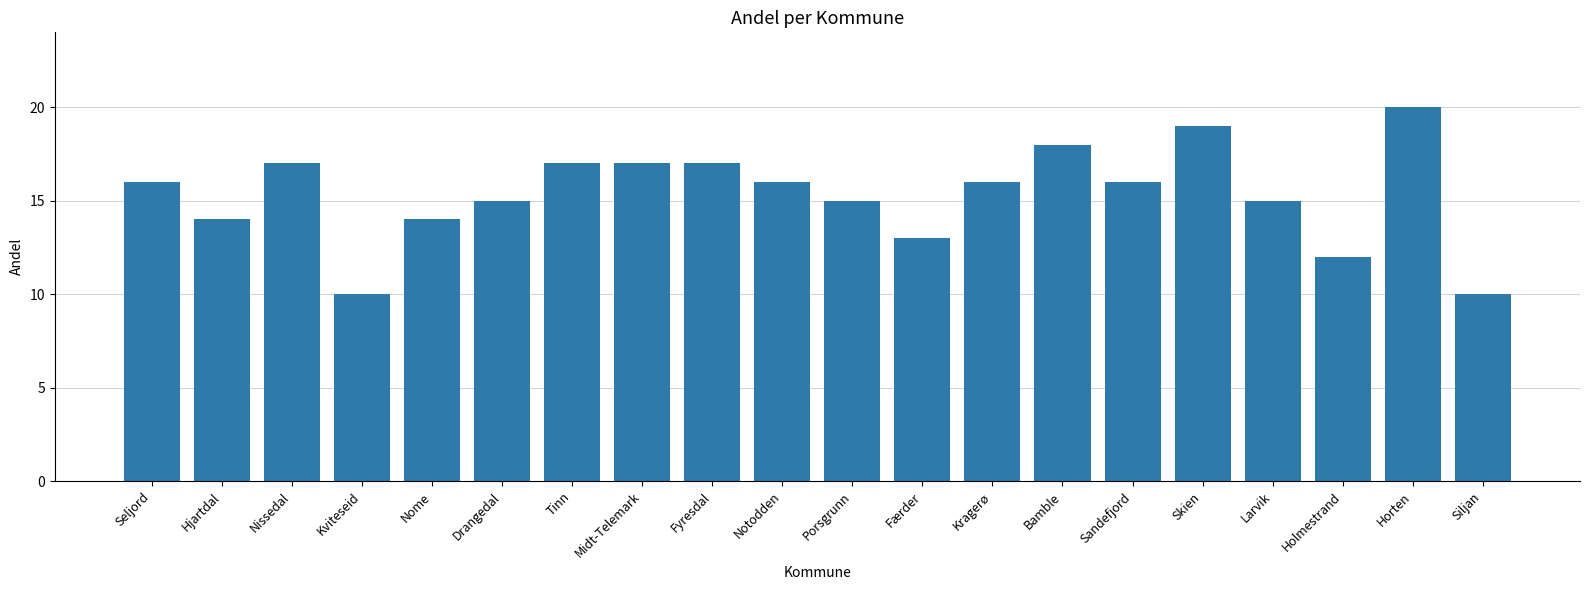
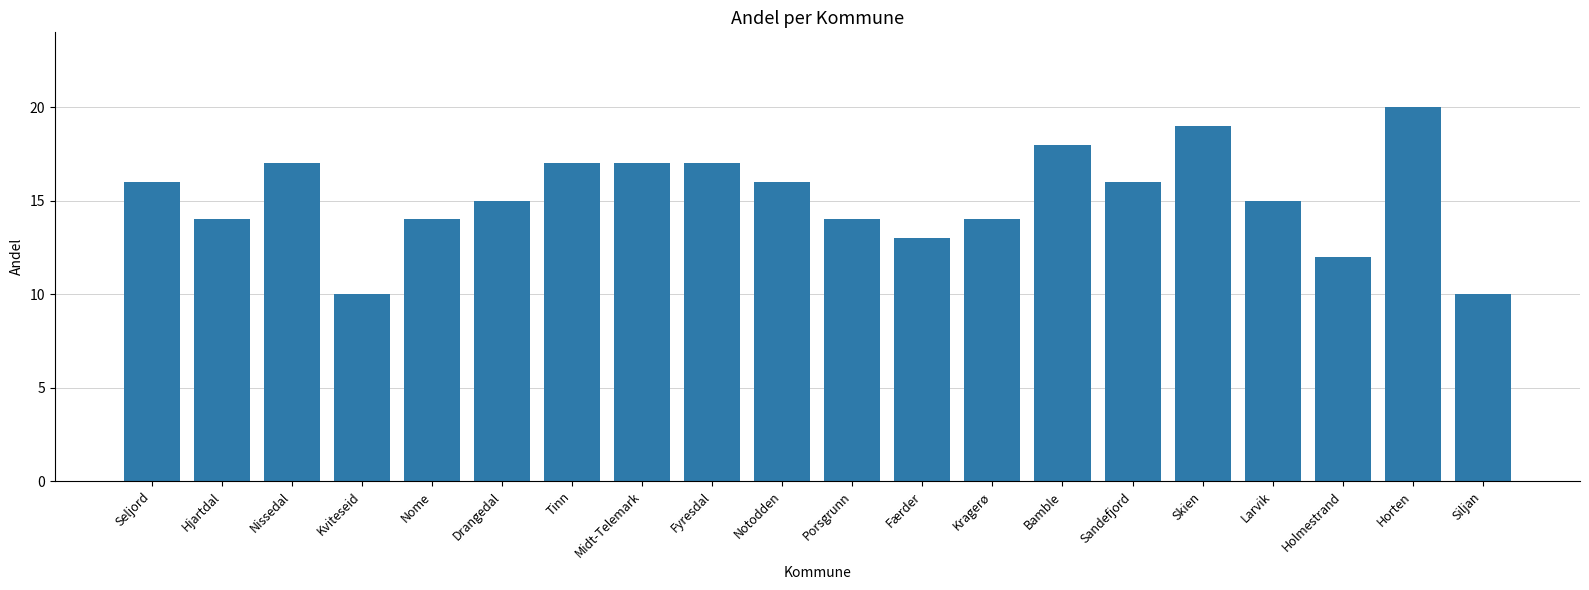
  {
    "Seljord": 16,
    "Hjartdal": 14,
    "Nissedal": 17,
    "Kviteseid": 10,
    "Nome": 14,
    "Drangedal": 15,
    "Tinn": 17,
    "Midt-Telemark": 17,
    "Fyresdal": 17,
    "Notodden": 16,
-   "Porsgrunn": 15,
+   "Porsgrunn": 14,
    "Færder": 13,
-   "Kragerø": 16,
+   "Kragerø": 14,
    "Bamble": 18,
    "Sandefjord": 16,
    "Skien": 19,
    "Larvik": 15,
    "Holmestrand": 12,
    "Horten": 20,
    "Siljan": 10
  }
